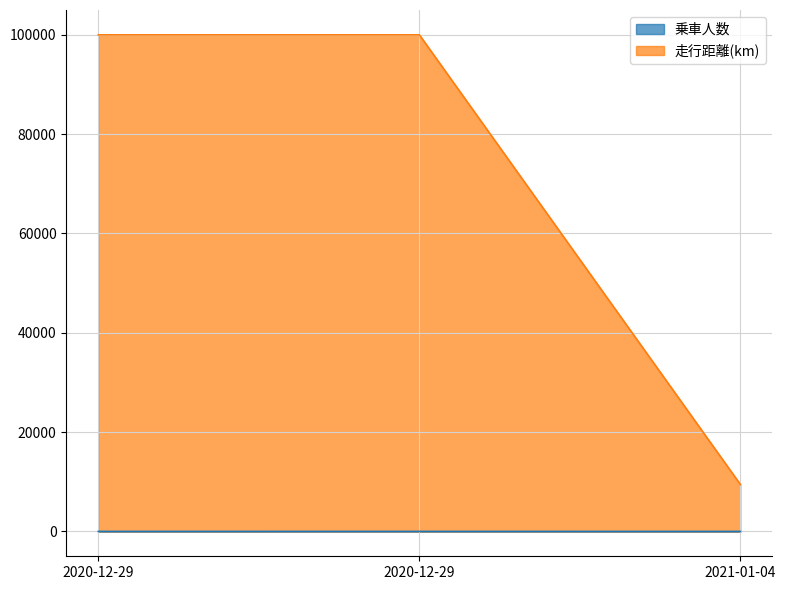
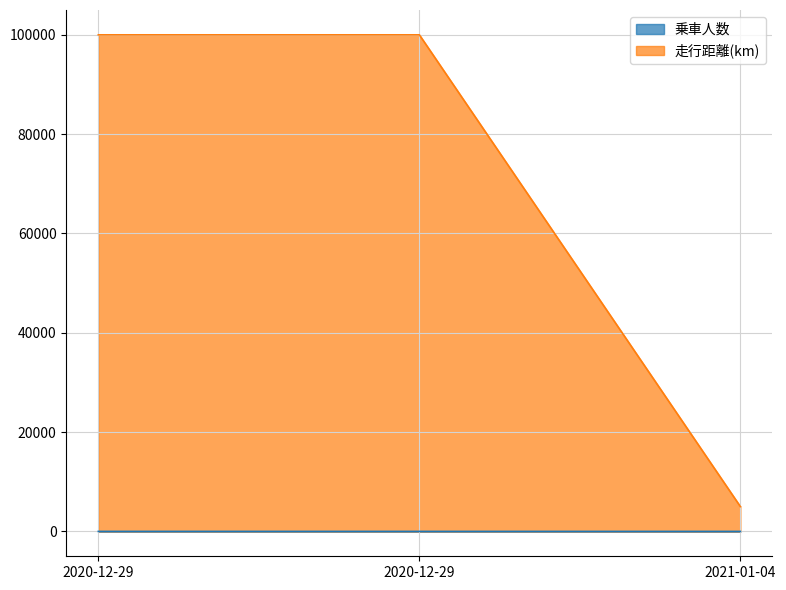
  {
    "乗車人数": {
      "2021-01-04": 0
    },
    "走行距離(km)": {
-     "2021-01-04": 9000
+     "2021-01-04": 5000
    }
  }
